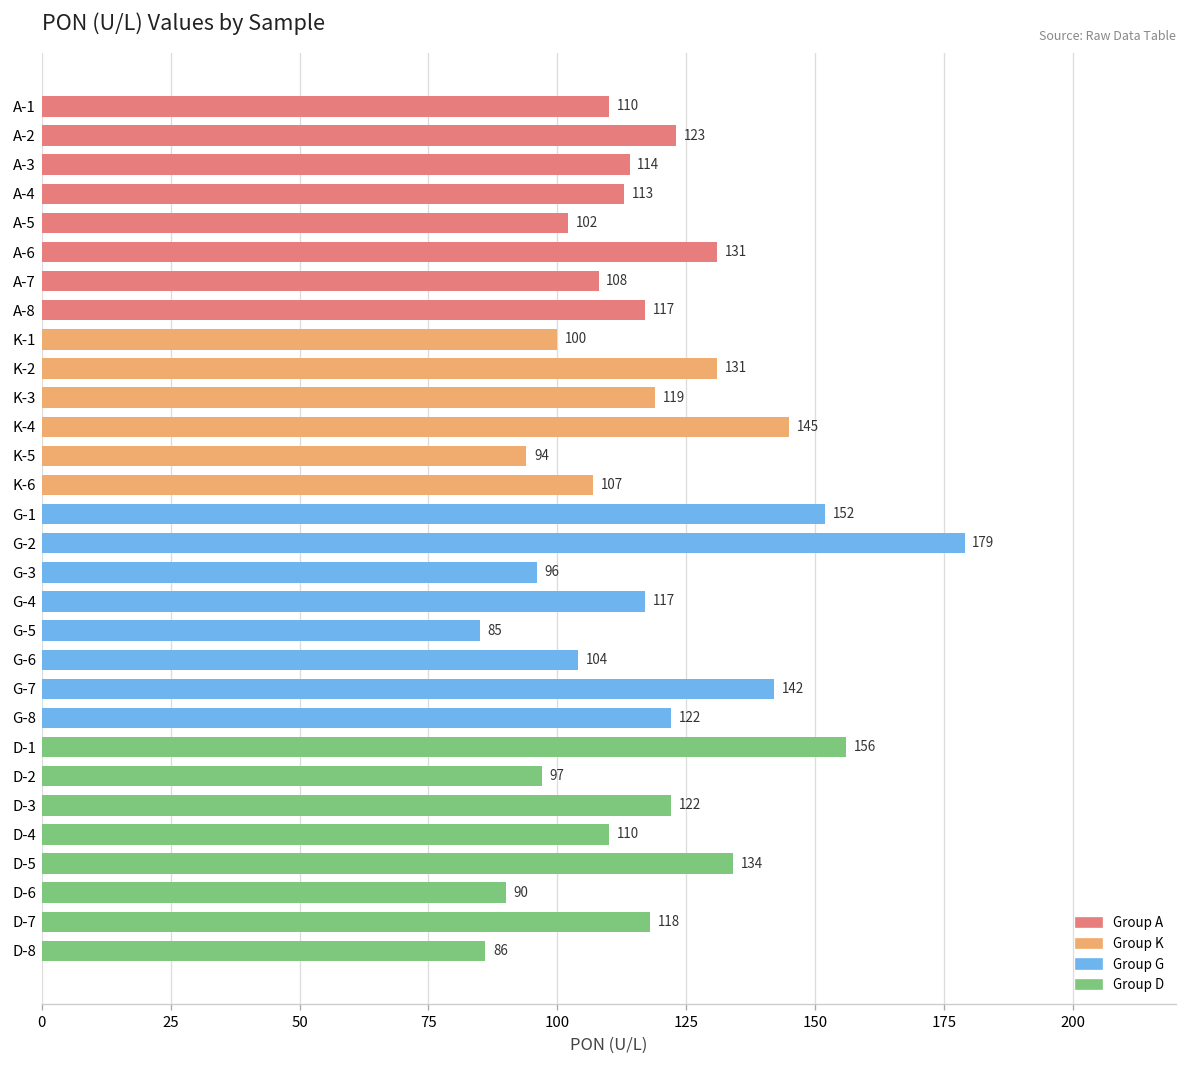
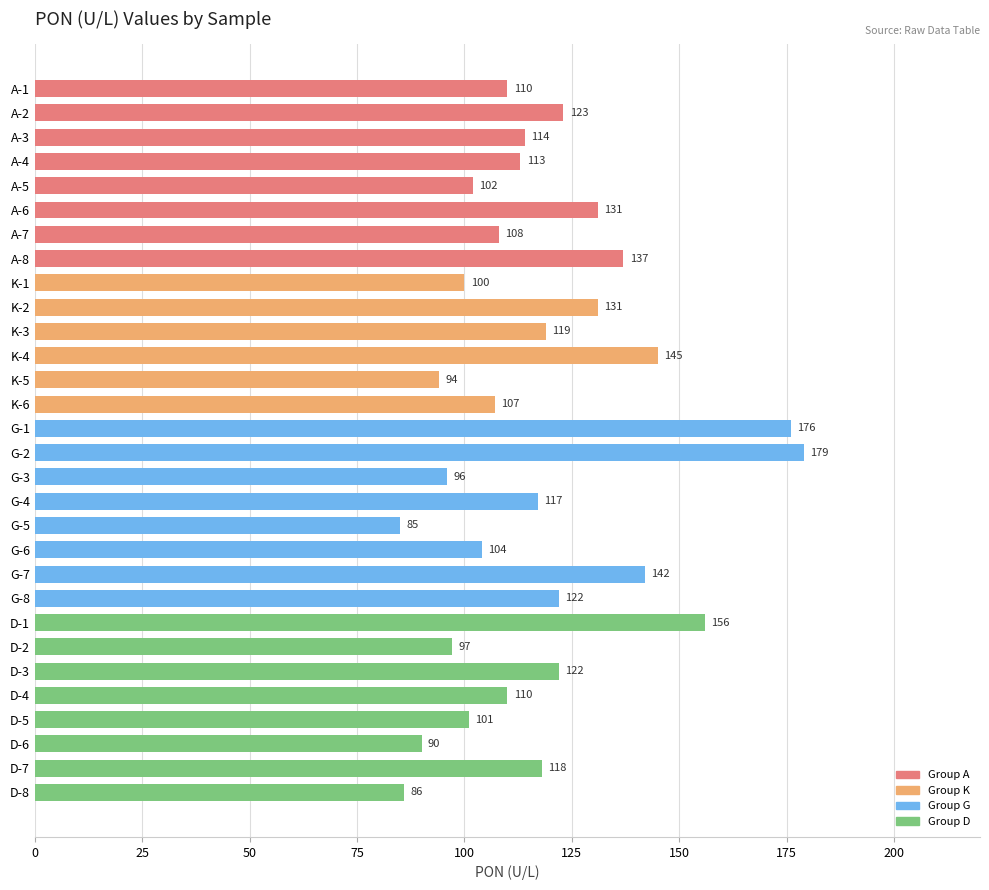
  {
    "A-1": 110,
    "A-2": 123,
    "A-3": 114,
    "A-4": 113,
    "A-5": 102,
    "A-6": 131,
    "A-7": 108,
-   "A-8": 117,
+   "A-8": 137,
    "K-1": 100,
    "K-2": 131,
    "K-3": 119,
    "K-4": 145,
    "K-5": 94,
    "K-6": 107,
-   "G-1": 152,
+   "G-1": 176,
    "G-2": 179,
    "G-3": 96,
    "G-4": 117,
    "G-5": 85,
    "G-6": 104,
    "G-7": 142,
    "G-8": 122,
    "D-1": 156,
    "D-2": 97,
    "D-3": 122,
    "D-4": 110,
-   "D-5": 134,
+   "D-5": 101,
    "D-6": 90,
    "D-7": 118,
    "D-8": 86
  }
